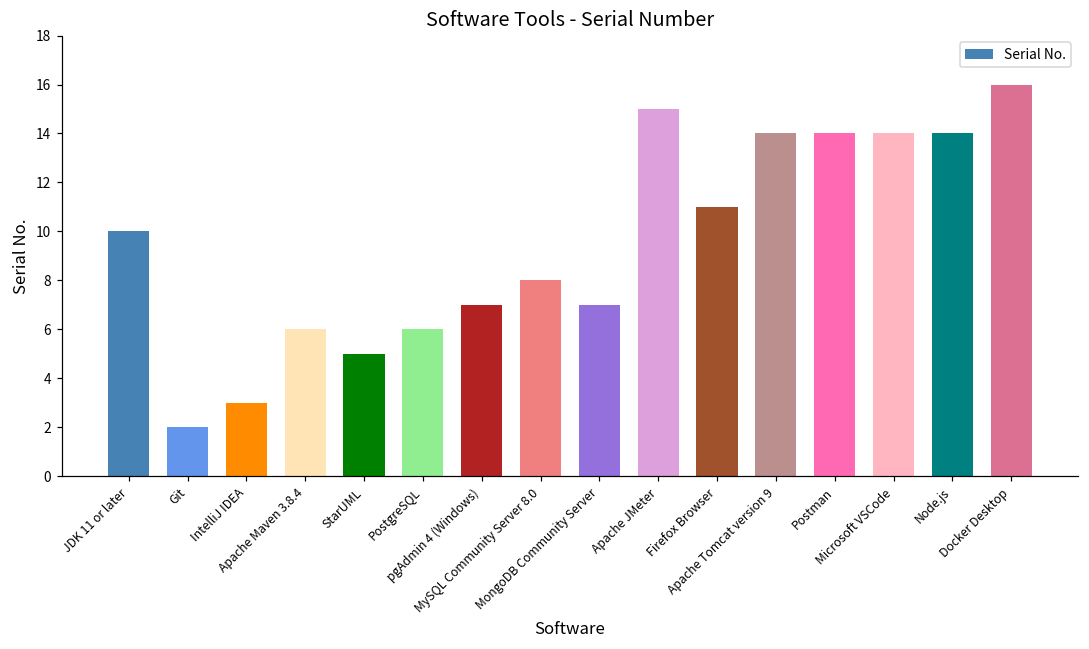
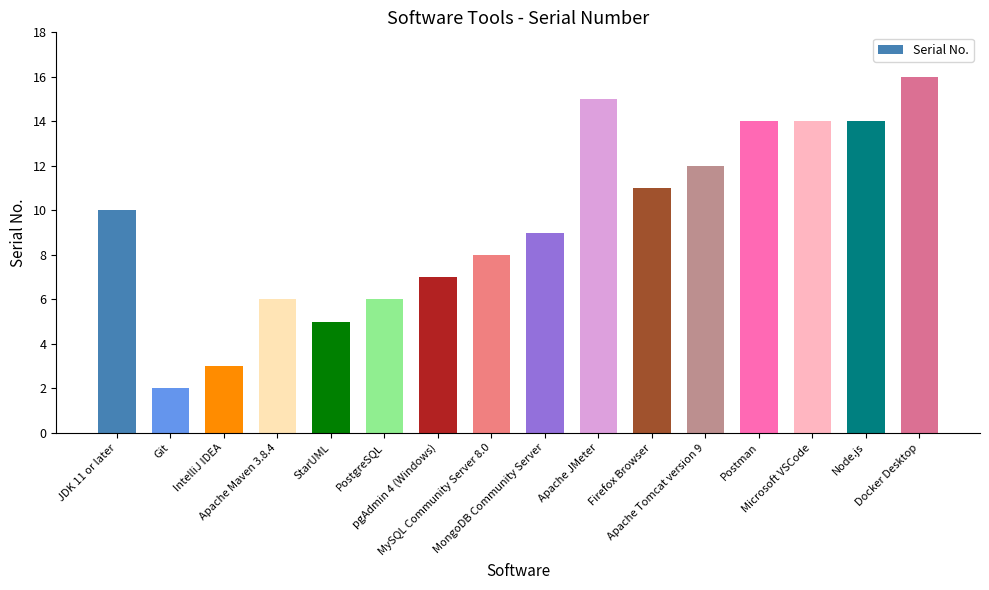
  {
    "JDK 11 or later": 10,
    "Git": 2,
    "IntelliJ IDEA": 3,
    "Apache Maven 3.8.4": 6,
    "StarUML": 5,
    "PostgreSQL": 6,
    "pgAdmin 4 (Windows)": 7,
    "MySQL Community Server 8.0": 8,
-   "MongoDB Community Server": 7,
+   "MongoDB Community Server": 9,
    "Apache JMeter": 15,
    "Firefox Browser": 11,
-   "Apache Tomcat version 9": 14,
+   "Apache Tomcat version 9": 12,
    "Postman": 14,
    "Microsoft VSCode": 14,
    "Node.js": 14,
    "Docker Desktop": 16
  }
